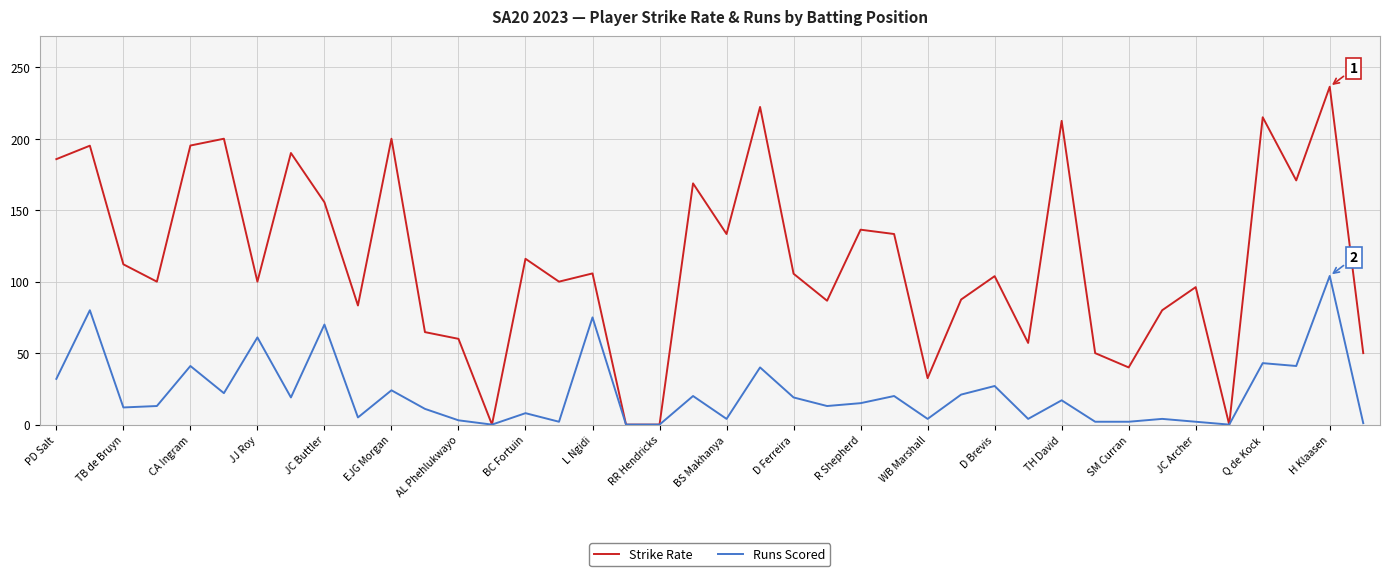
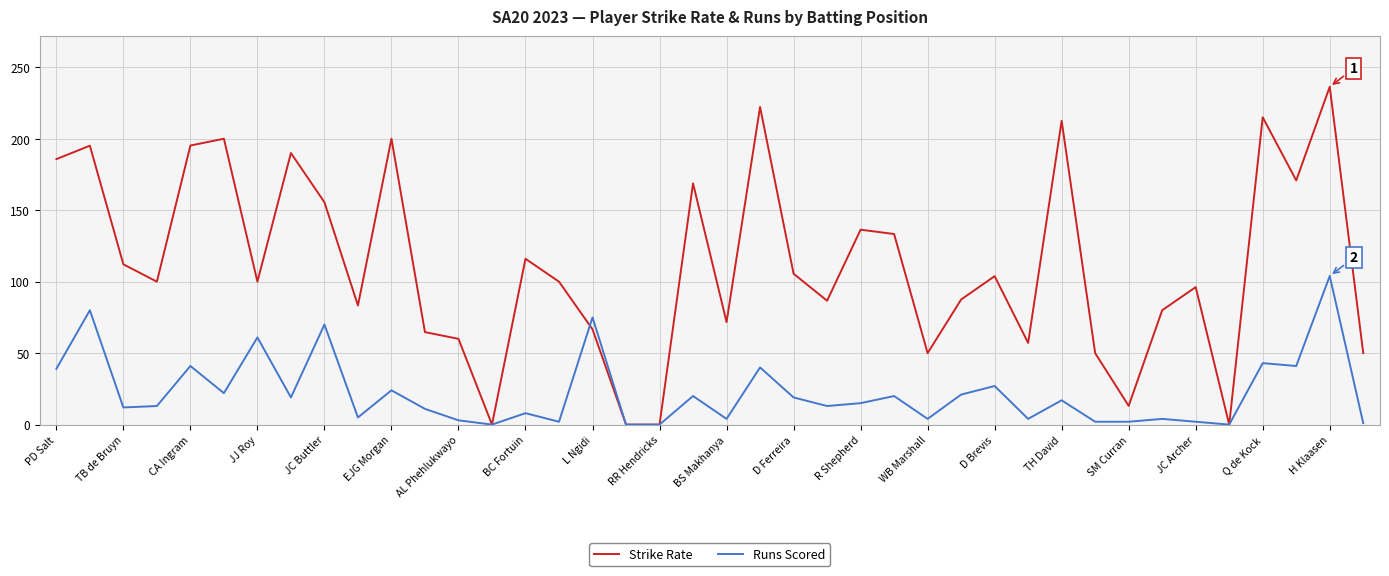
  {
    "Strike Rate": {
      "PD Salt": 186,
      "TB de Bruyn": 112,
      "CA Ingram": 195,
      "JJ Roy": 100,
      "JC Buttler": 156,
      "EJG Morgan": 200,
      "AL Phehlukwayo": 60,
      "BC Fortuin": 116,
-     "L Ngidi": 106,
-     "BS Makhanya": 133,
+     "L Ngidi": 67,
+     "BS Makhanya": 72,
      "D Ferreira": 106,
      "R Shepherd": 136,
-     "WB Marshall": 33,
+     "WB Marshall": 50,
      "D Brevis": 104,
      "TH David": 213,
-     "SM Curran": 40,
+     "SM Curran": 13,
      "JC Archer": 96,
      "Q de Kock": 215
    },
    "Runs Scored": {
-     "PD Salt": 32,
+     "PD Salt": 39,
      "TB de Bruyn": 12,
      "CA Ingram": 41,
      "JJ Roy": 61,
      "JC Buttler": 70,
      "EJG Morgan": 24,
      "AL Phehlukwayo": 3,
      "BC Fortuin": 8,
      "L Ngidi": 75,
      "BS Makhanya": 4,
      "D Ferreira": 19,
      "R Shepherd": 15,
      "WB Marshall": 4,
      "D Brevis": 27,
      "TH David": 17,
      "SM Curran": 2,
      "JC Archer": 2,
      "Q de Kock": 43
    }
  }
